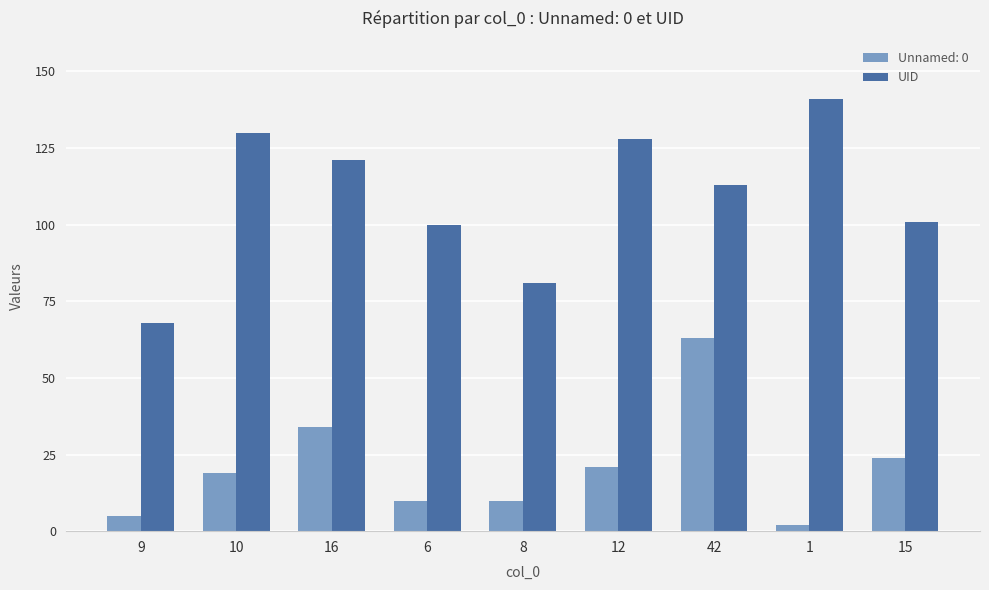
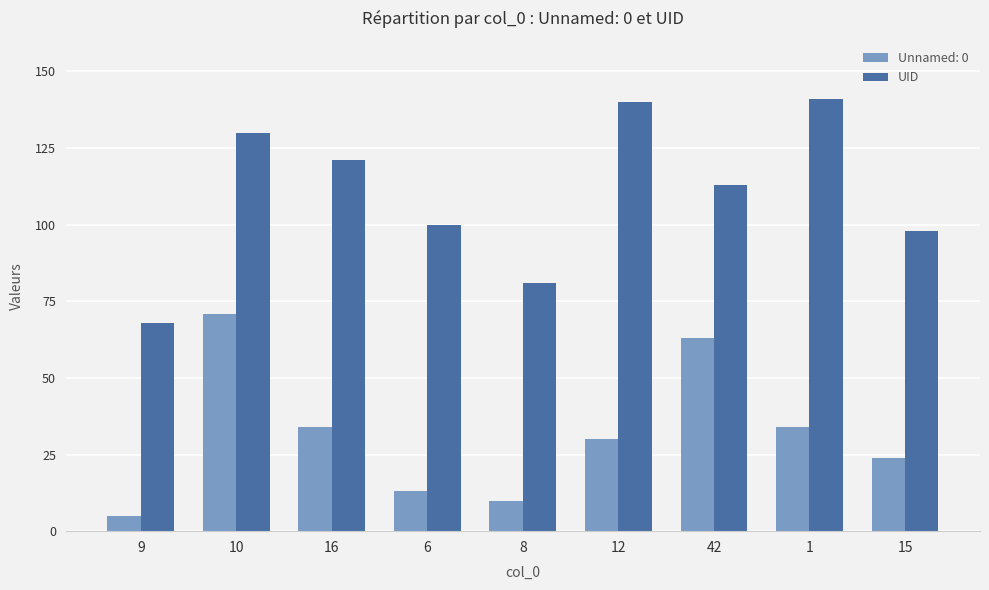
  {
    "Unnamed: 0": {
      "9": 5,
-     "10": 19,
+     "10": 71,
      "16": 34,
-     "6": 10,
+     "6": 13,
      "8": 10,
-     "12": 21,
+     "12": 30,
      "42": 63,
-     "1": 2,
+     "1": 34,
      "15": 24
    },
    "UID": {
      "9": 68,
      "10": 130,
      "16": 121,
      "6": 100,
      "8": 81,
-     "12": 128,
+     "12": 140,
      "42": 113,
      "1": 141,
-     "15": 101
+     "15": 98
    }
  }
